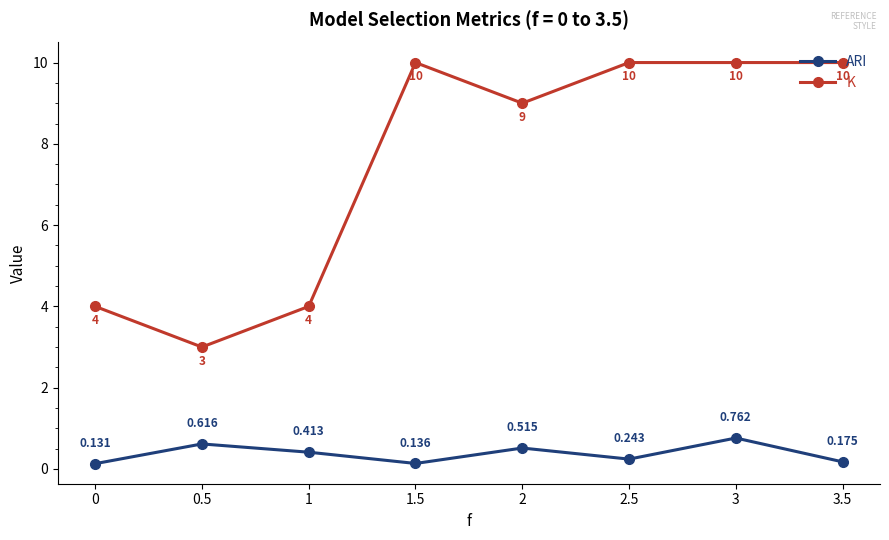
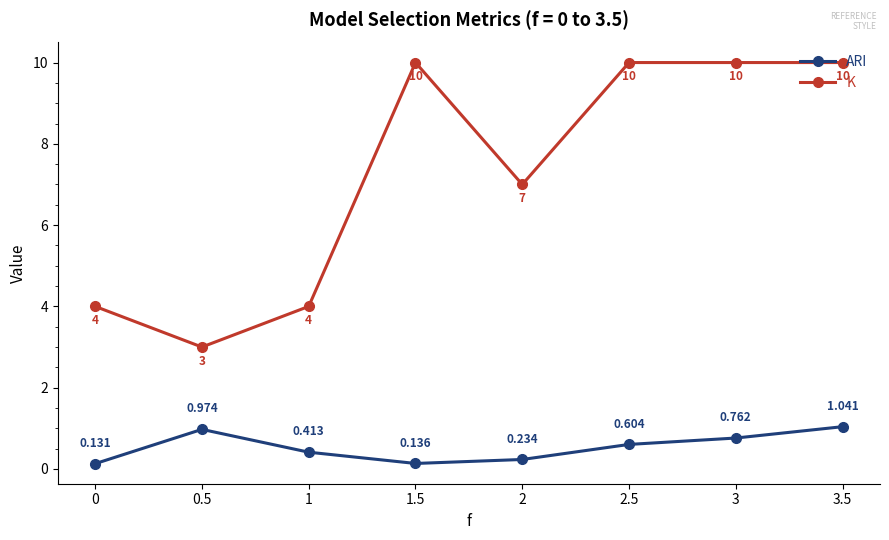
  {
    "ARI": {
      "0": 0.131,
-     "0.5": 0.616,
+     "0.5": 0.974,
      "1": 0.413,
      "1.5": 0.136,
-     "2": 0.515,
-     "2.5": 0.243,
+     "2": 0.234,
+     "2.5": 0.604,
      "3": 0.762,
-     "3.5": 0.175
+     "3.5": 1.041
    },
    "K": {
      "0": 4,
      "0.5": 3,
      "1": 4,
      "1.5": 10,
-     "2": 9,
+     "2": 7,
      "2.5": 10,
      "3": 10,
      "3.5": 10
    }
  }
